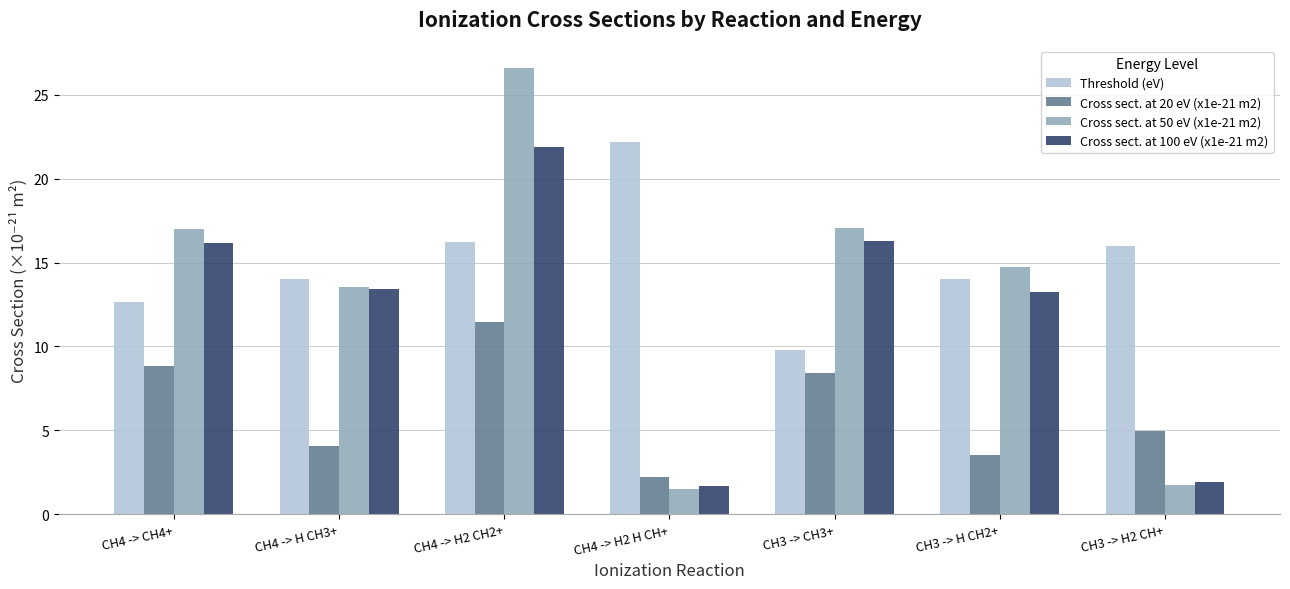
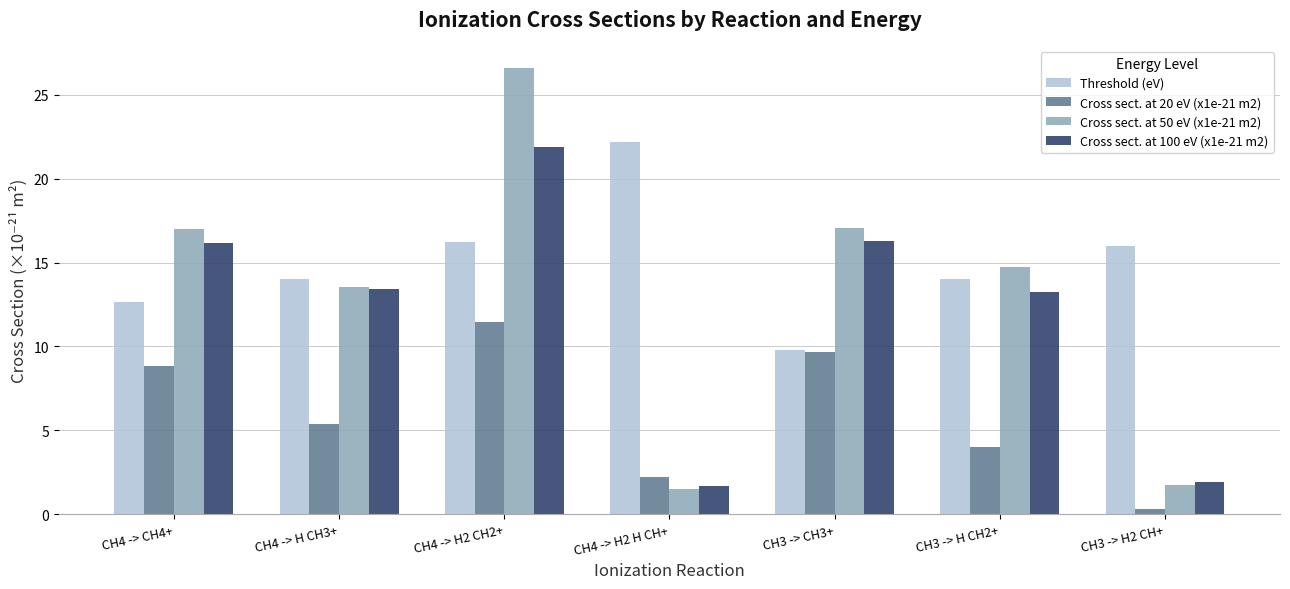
  {
    "Cross sect. at 20 eV (x1e-21 m2)": {
      "CH4 -> CH4+": 8.8,
-     "CH4 -> H CH3+": 4.0,
+     "CH4 -> H CH3+": 5.4,
      "CH4 -> H2 CH2+": 11.5,
      "CH4 -> H2 H CH+": 2.2,
-     "CH3 -> CH3+": 8.4,
-     "CH3 -> H CH2+": 3.5,
-     "CH3 -> H2 CH+": 5.0
+     "CH3 -> CH3+": 9.7,
+     "CH3 -> H CH2+": 4.0,
+     "CH3 -> H2 CH+": 0.3
    },
    "Cross sect. at 100 eV (x1e-21 m2)": {
      "CH4 -> CH4+": 16.2,
      "CH4 -> H CH3+": 13.4,
      "CH4 -> H2 CH2+": 21.9,
      "CH4 -> H2 H CH+": 1.7,
      "CH3 -> CH3+": 16.3,
      "CH3 -> H CH2+": 13.3,
      "CH3 -> H2 CH+": 1.9
    }
  }
